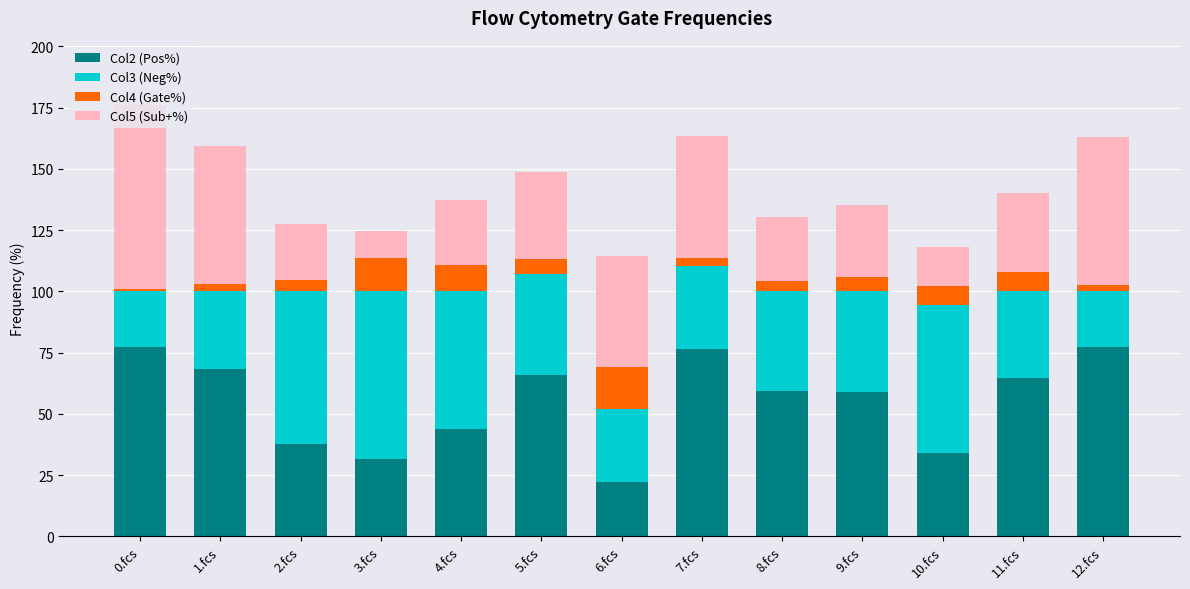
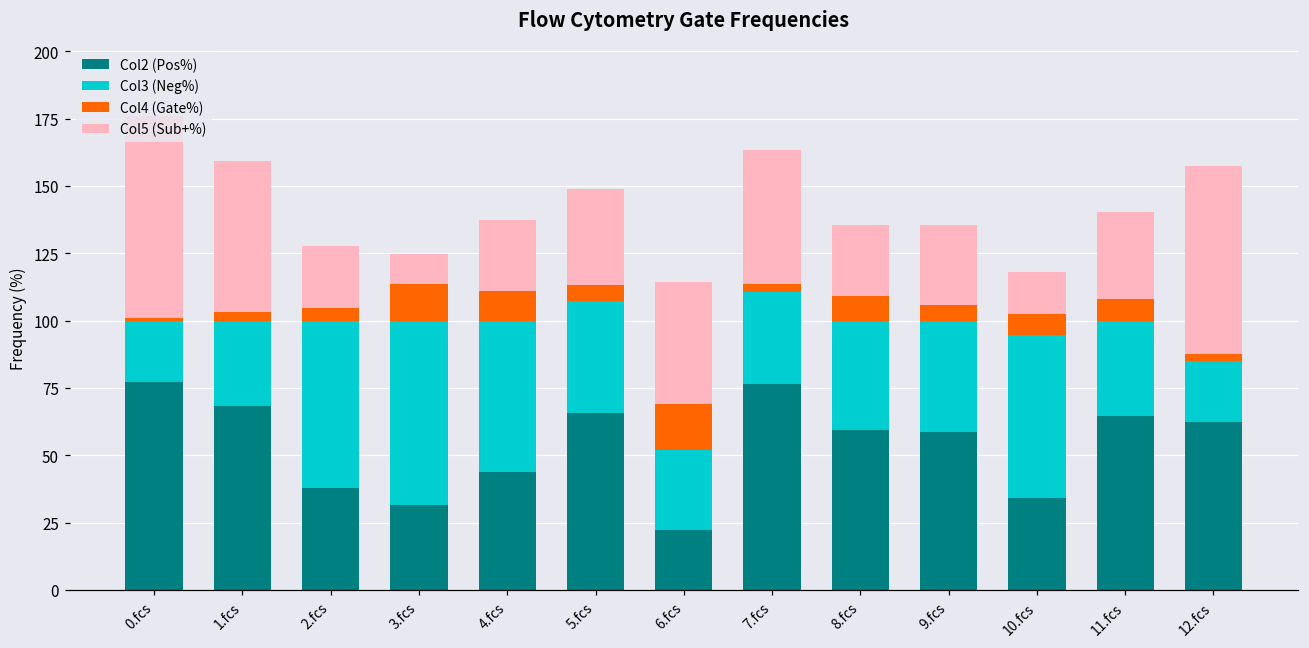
  {
    "Col2 (Pos%)": {
      "0.fcs": 77,
      "1.fcs": 68,
      "2.fcs": 38,
      "3.fcs": 32,
      "4.fcs": 44,
      "5.fcs": 66,
      "6.fcs": 22,
      "7.fcs": 76,
      "8.fcs": 59,
      "9.fcs": 59,
      "10.fcs": 34,
      "11.fcs": 65,
-     "12.fcs": 77
+     "12.fcs": 62
    },
    "Col3 (Neg%)": {
      "0.fcs": 23,
      "1.fcs": 32,
      "2.fcs": 62,
      "3.fcs": 68,
      "4.fcs": 56,
      "5.fcs": 41,
      "6.fcs": 30,
      "7.fcs": 34,
      "8.fcs": 41,
      "9.fcs": 41,
      "10.fcs": 61,
      "11.fcs": 35,
      "12.fcs": 23
    },
    "Col4 (Gate%)": {
      "1.fcs": 3,
      "2.fcs": 5,
      "3.fcs": 13,
      "4.fcs": 11,
      "5.fcs": 6,
      "6.fcs": 17,
      "7.fcs": 3,
-     "8.fcs": 4,
+     "8.fcs": 9,
      "9.fcs": 6,
      "10.fcs": 8,
      "11.fcs": 8,
      "12.fcs": 3
    },
    "Col5 (Sub+%)": {
      "1.fcs": 56,
      "2.fcs": 23,
      "3.fcs": 11,
      "4.fcs": 27,
      "5.fcs": 35,
      "6.fcs": 45,
      "7.fcs": 50,
      "8.fcs": 26,
      "9.fcs": 29,
      "10.fcs": 16,
      "11.fcs": 32,
-     "12.fcs": 60
+     "12.fcs": 70
    }
  }
